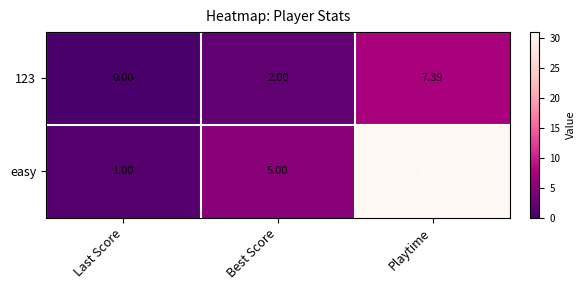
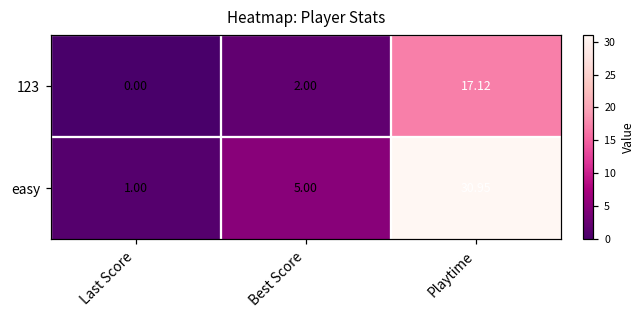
  {
    "123": {
      "Last Score": 0.00,
      "Best Score": 2.00,
-     "Playtime": 7.39
+     "Playtime": 17.12
    },
    "easy": {
      "Last Score": 1.00,
      "Best Score": 5.00
    }
  }
